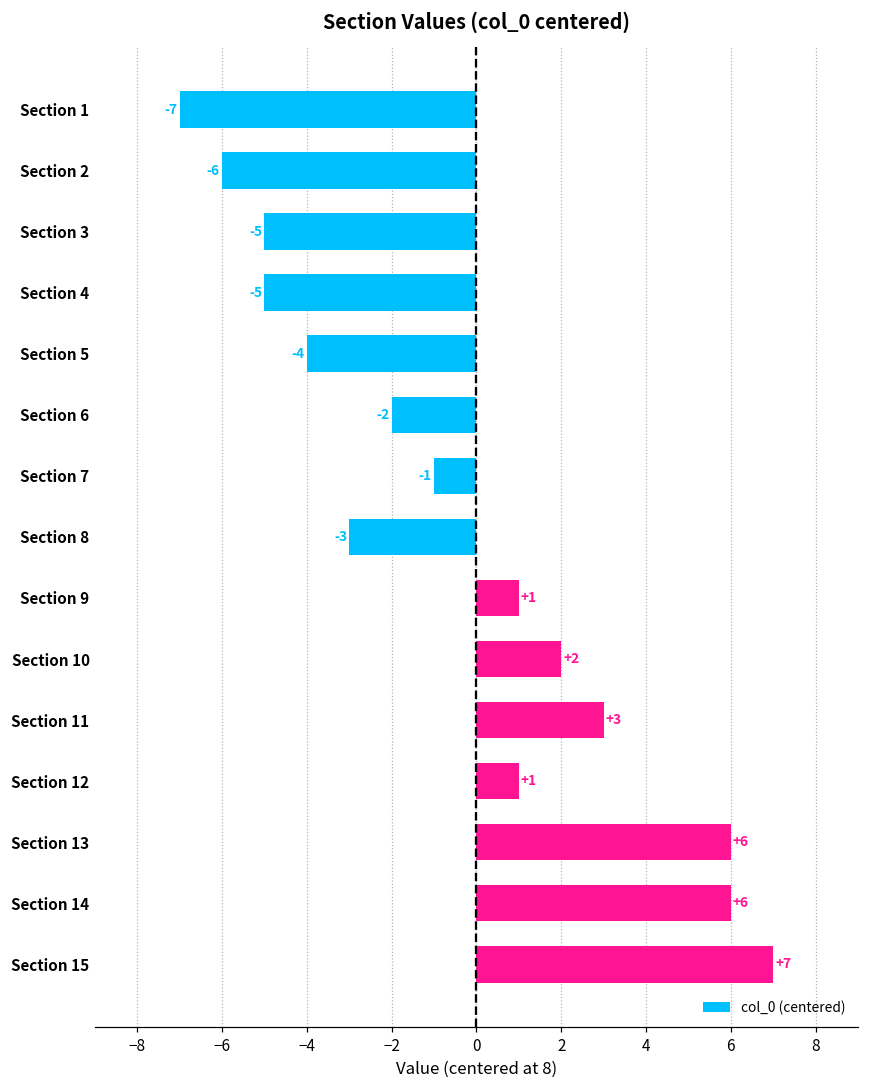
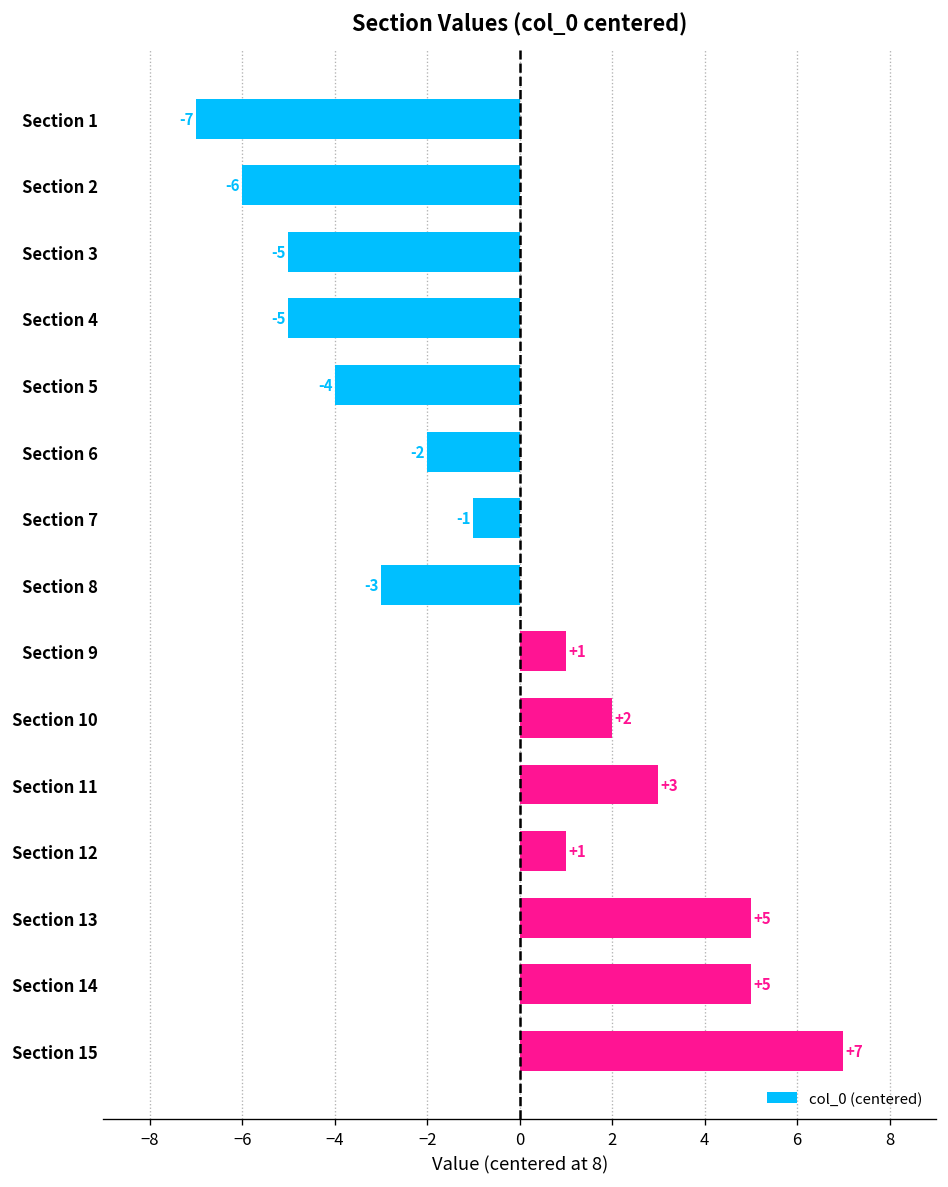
  {
    "Section 1": "-7",
    "Section 2": "-6",
    "Section 3": "-5",
    "Section 4": "-5",
    "Section 5": "-4",
    "Section 6": "-2",
    "Section 7": "-1",
    "Section 8": "-3",
    "Section 9": "+1",
    "Section 10": "+2",
    "Section 11": "+3",
    "Section 12": "+1",
-   "Section 13": "+6",
-   "Section 14": "+6",
+   "Section 13": "+5",
+   "Section 14": "+5",
    "Section 15": "+7"
  }
